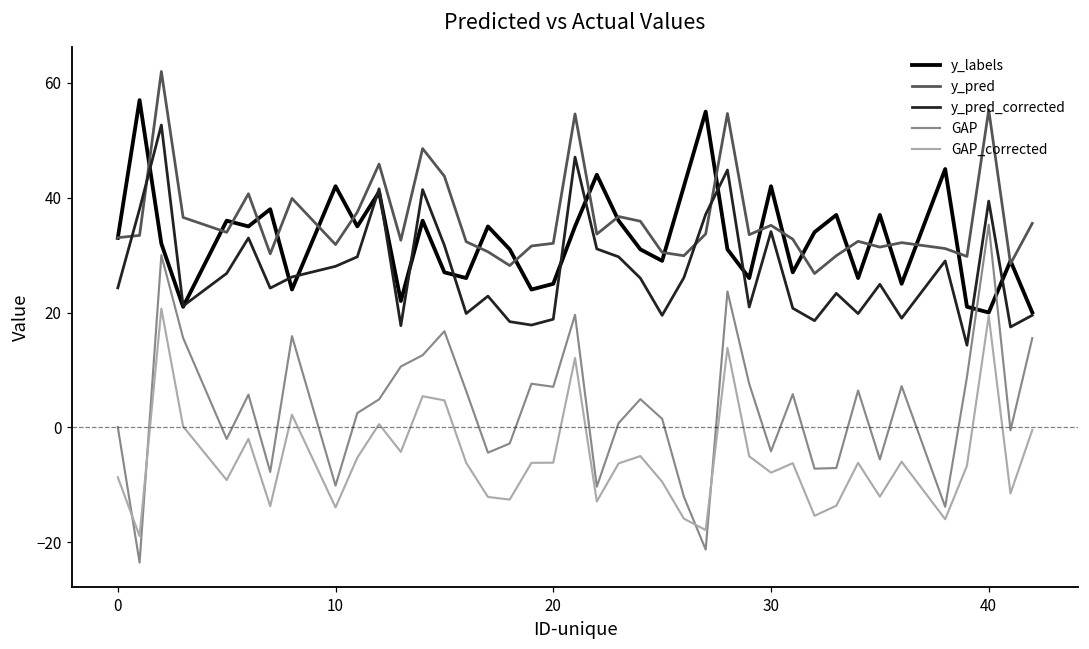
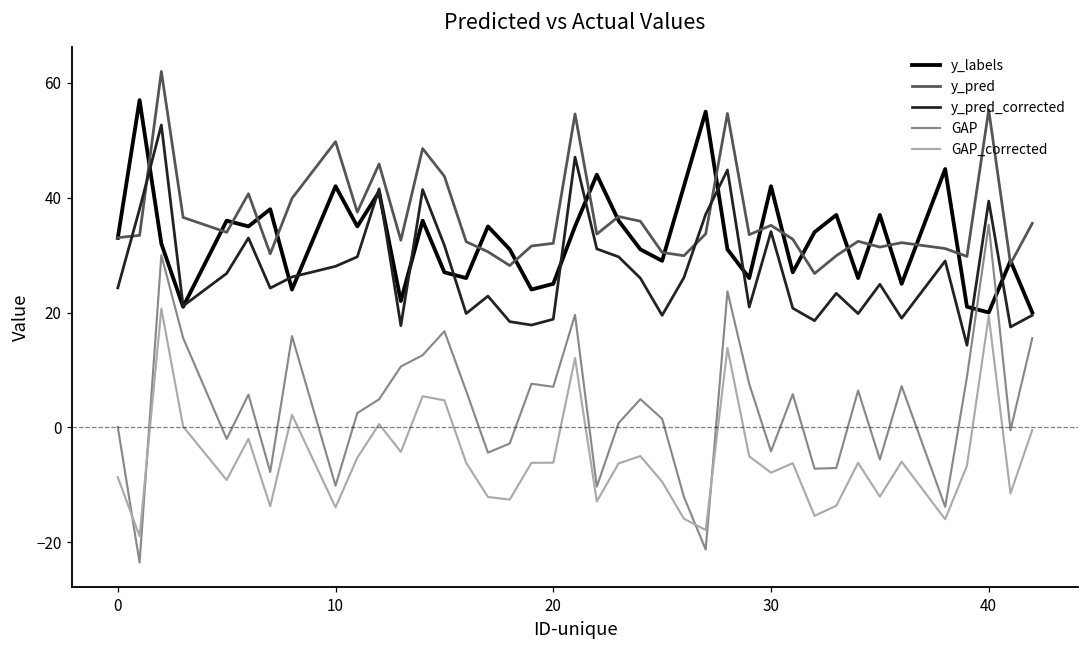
  {
    "y_pred": {
-     "10": 32,
+     "10": 50,
      "20": 32,
      "30": 35,
      "40": 55
    }
  }
